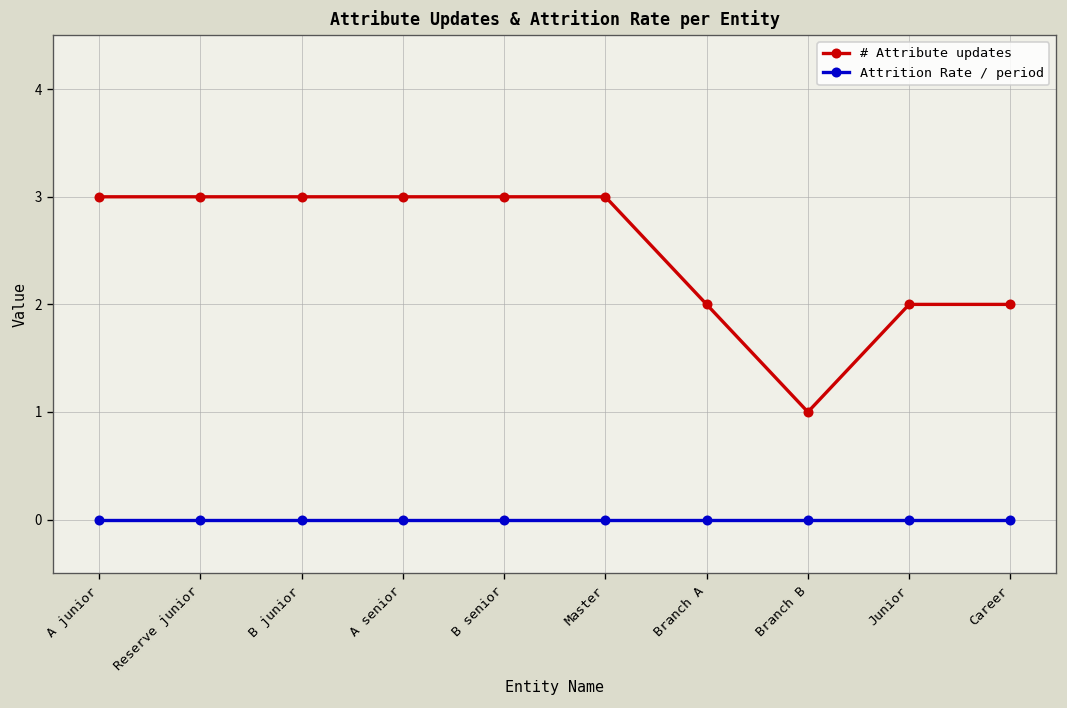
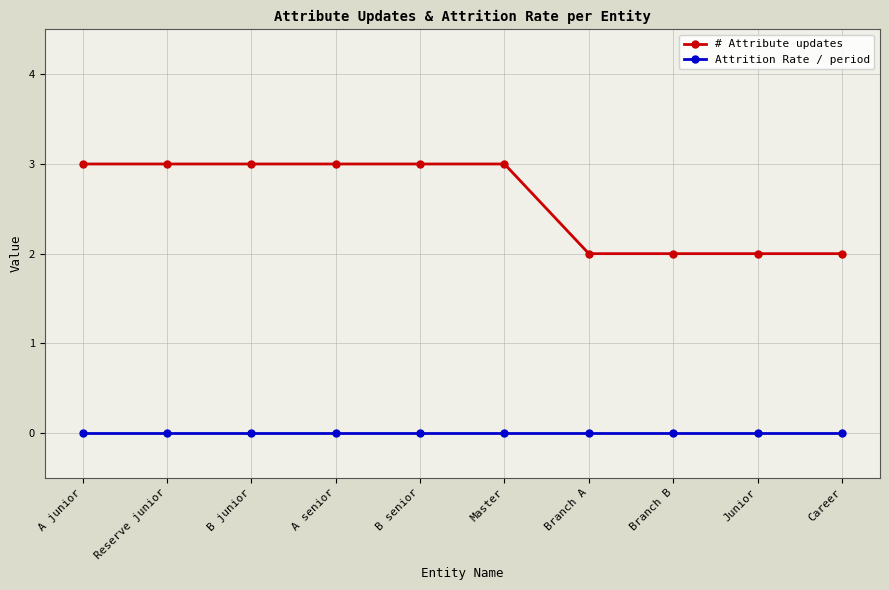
  {
    "# Attribute updates": {
      "A junior": 3,
      "Reserve junior": 3,
      "B junior": 3,
      "A senior": 3,
      "B senior": 3,
      "Master": 3,
      "Branch A": 2,
-     "Branch B": 1,
+     "Branch B": 2,
      "Junior": 2,
      "Career": 2
    },
    "Attrition Rate / period": {
      "A junior": 0,
      "Reserve junior": 0,
      "B junior": 0,
      "A senior": 0,
      "B senior": 0,
      "Master": 0,
      "Branch A": 0,
      "Branch B": 0,
      "Junior": 0,
      "Career": 0
    }
  }
